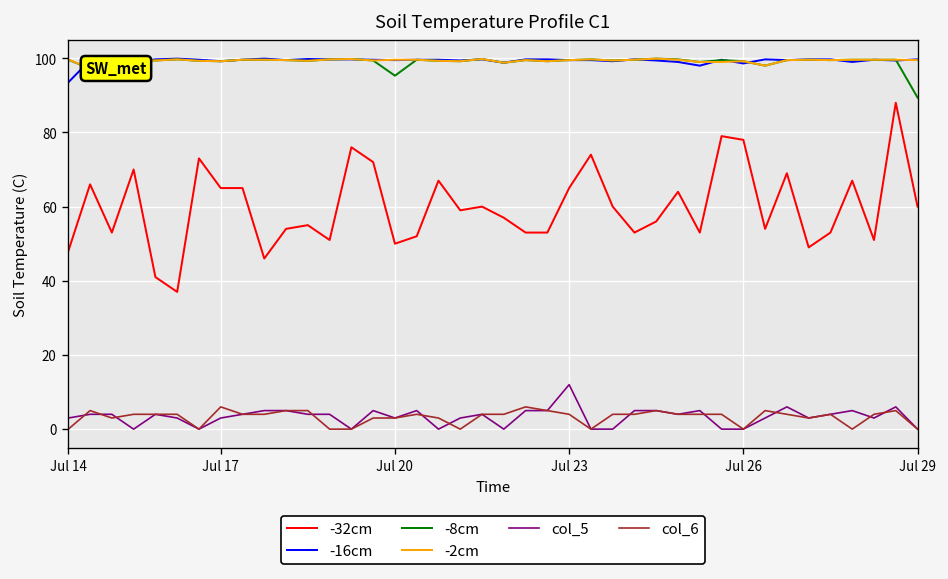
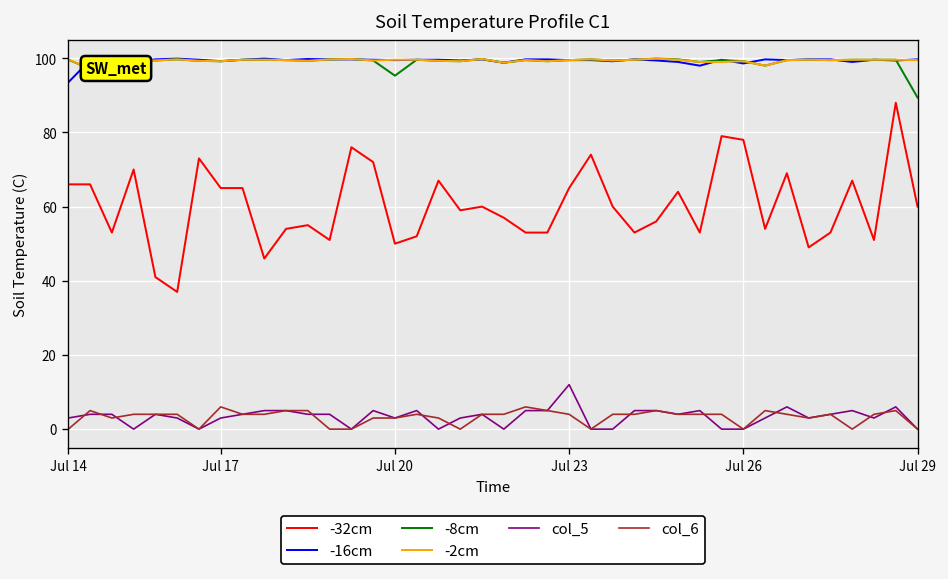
  {
    "-32cm": {
-     "Jul 14": 48,
+     "Jul 14": 66,
      "Jul 17": 65,
      "Jul 20": 50,
      "Jul 23": 65,
      "Jul 26": 78,
      "Jul 29": 60
    },
    "-16cm": {
      "Jul 14": 94
    },
    "-8cm": {
      "Jul 20": 95,
      "Jul 29": 89
    },
    "col_5": {
      "Jul 14": 3,
      "Jul 17": 3,
      "Jul 23": 12
    },
    "col_6": {
      "Jul 14": 0,
      "Jul 17": 6,
      "Jul 23": 4
    }
  }
